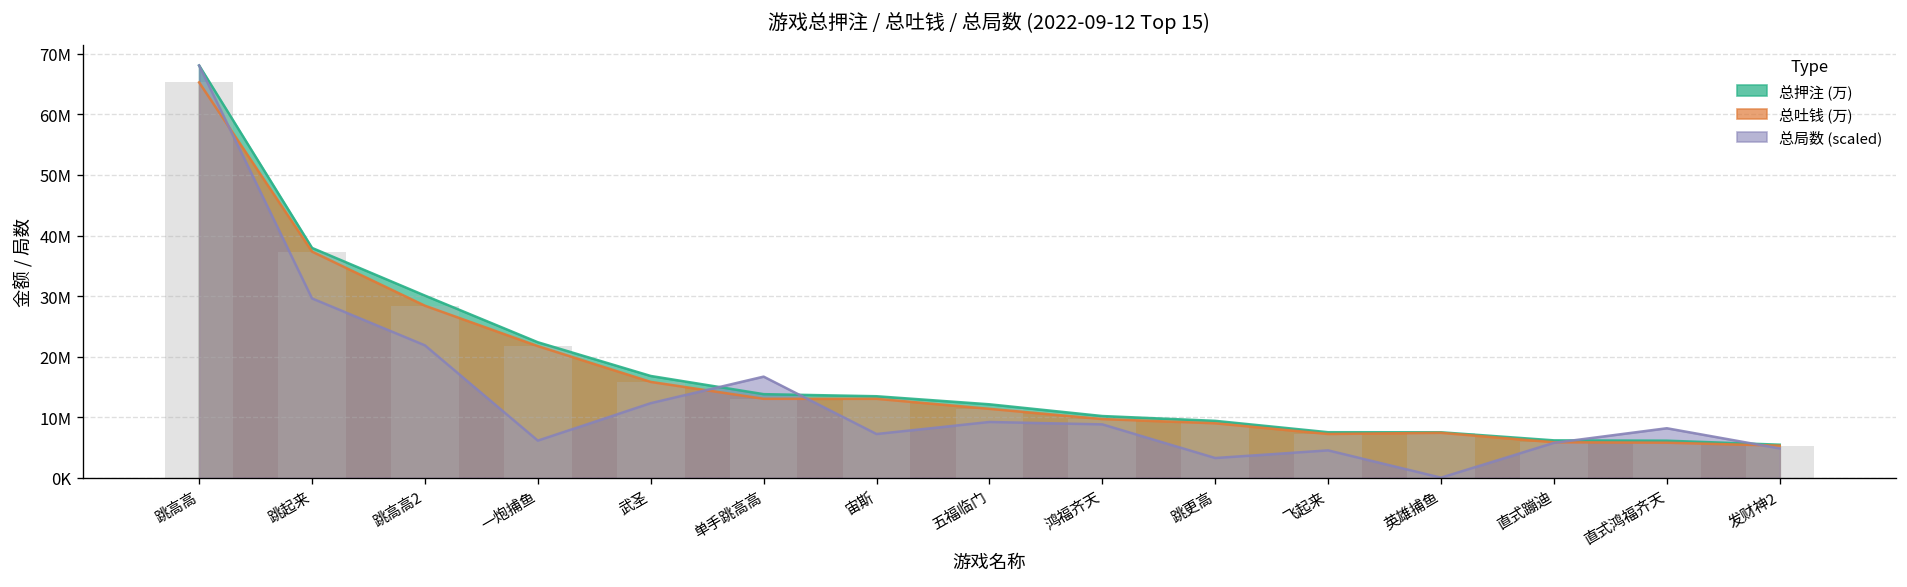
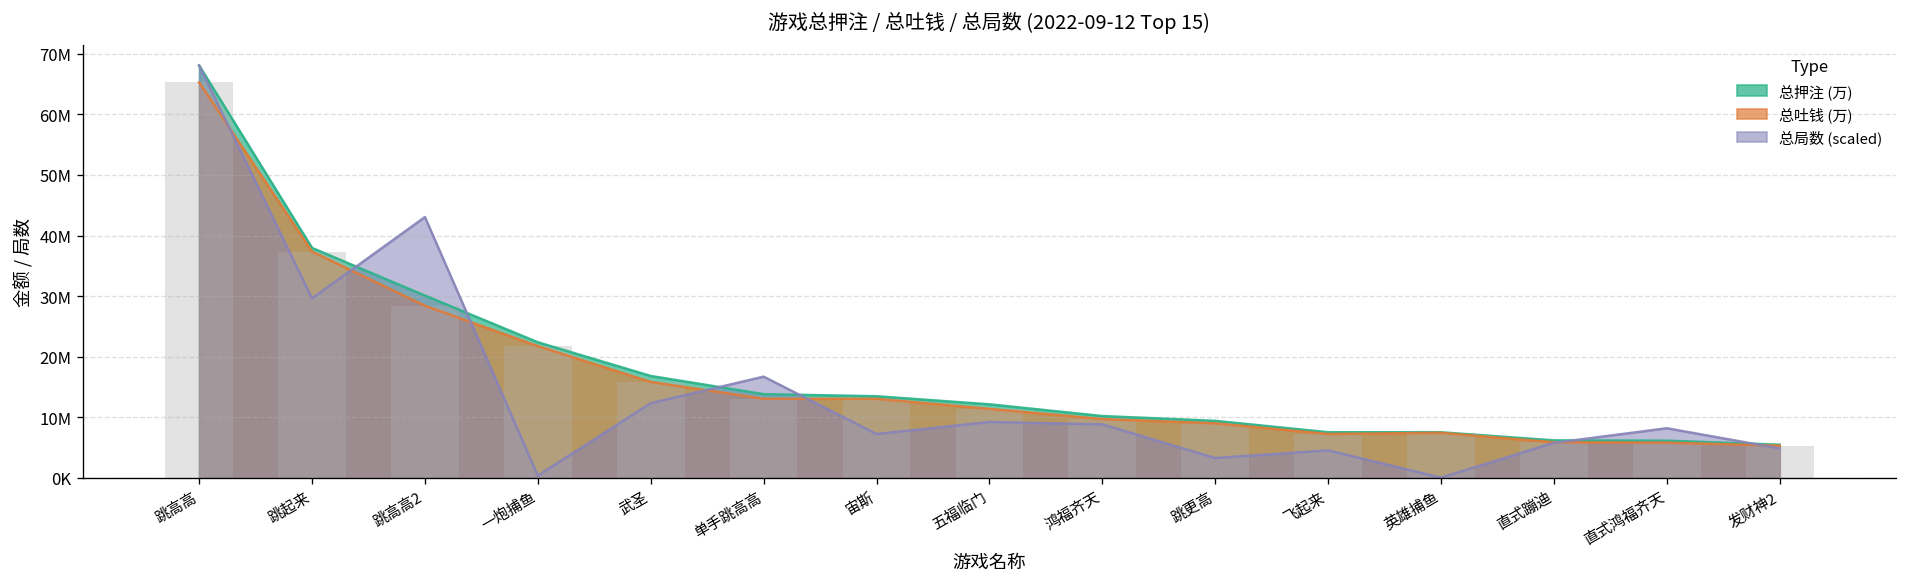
  {
    "总吐钱 (万)": {
      "跳高高": 65000000,
      "跳起来": 37000000,
      "跳高高2": 28000000,
      "一炮捕鱼": 22000000,
      "武圣": 16000000,
      "单手跳高高": 13000000,
      "宙斯": 13000000,
      "五福临门": 11000000,
      "鸿福齐天": 10000000,
      "跳更高": 9000000,
      "飞起来": 7000000,
      "英雄捕鱼": 7000000,
      "直式蹦迪": 6000000,
      "直式鸿福齐天": 6000000,
      "发财神2": 5000000
    },
    "总押注 (万)": {
      "跳起来": 38000000,
      "跳高高2": 30000000,
      "一炮捕鱼": 22000000,
      "武圣": 17000000,
      "单手跳高高": 14000000,
      "五福临门": 12000000
    },
    "总局数 (scaled)": {
      "跳起来": 30000000,
-     "跳高高2": 22000000,
-     "一炮捕鱼": 6000000,
+     "跳高高2": 43000000,
+     "一炮捕鱼": 0,
      "武圣": 12000000,
      "单手跳高高": 17000000,
      "宙斯": 7000000,
      "五福临门": 9000000,
      "鸿福齐天": 9000000,
      "跳更高": 3000000,
      "飞起来": 5000000,
      "英雄捕鱼": 0,
      "直式鸿福齐天": 8000000
    }
  }
